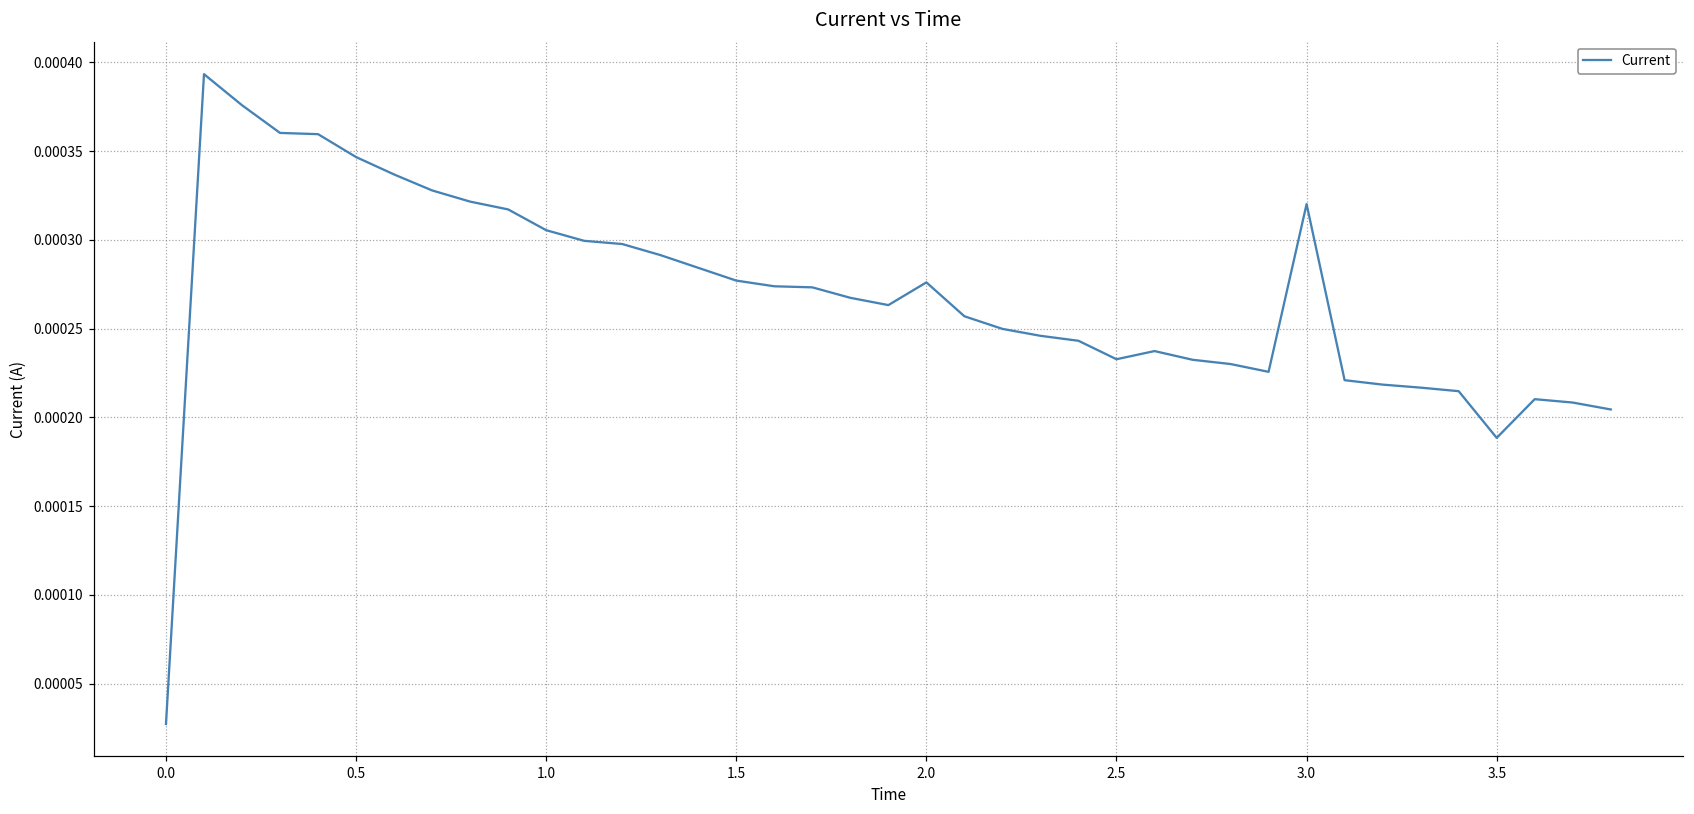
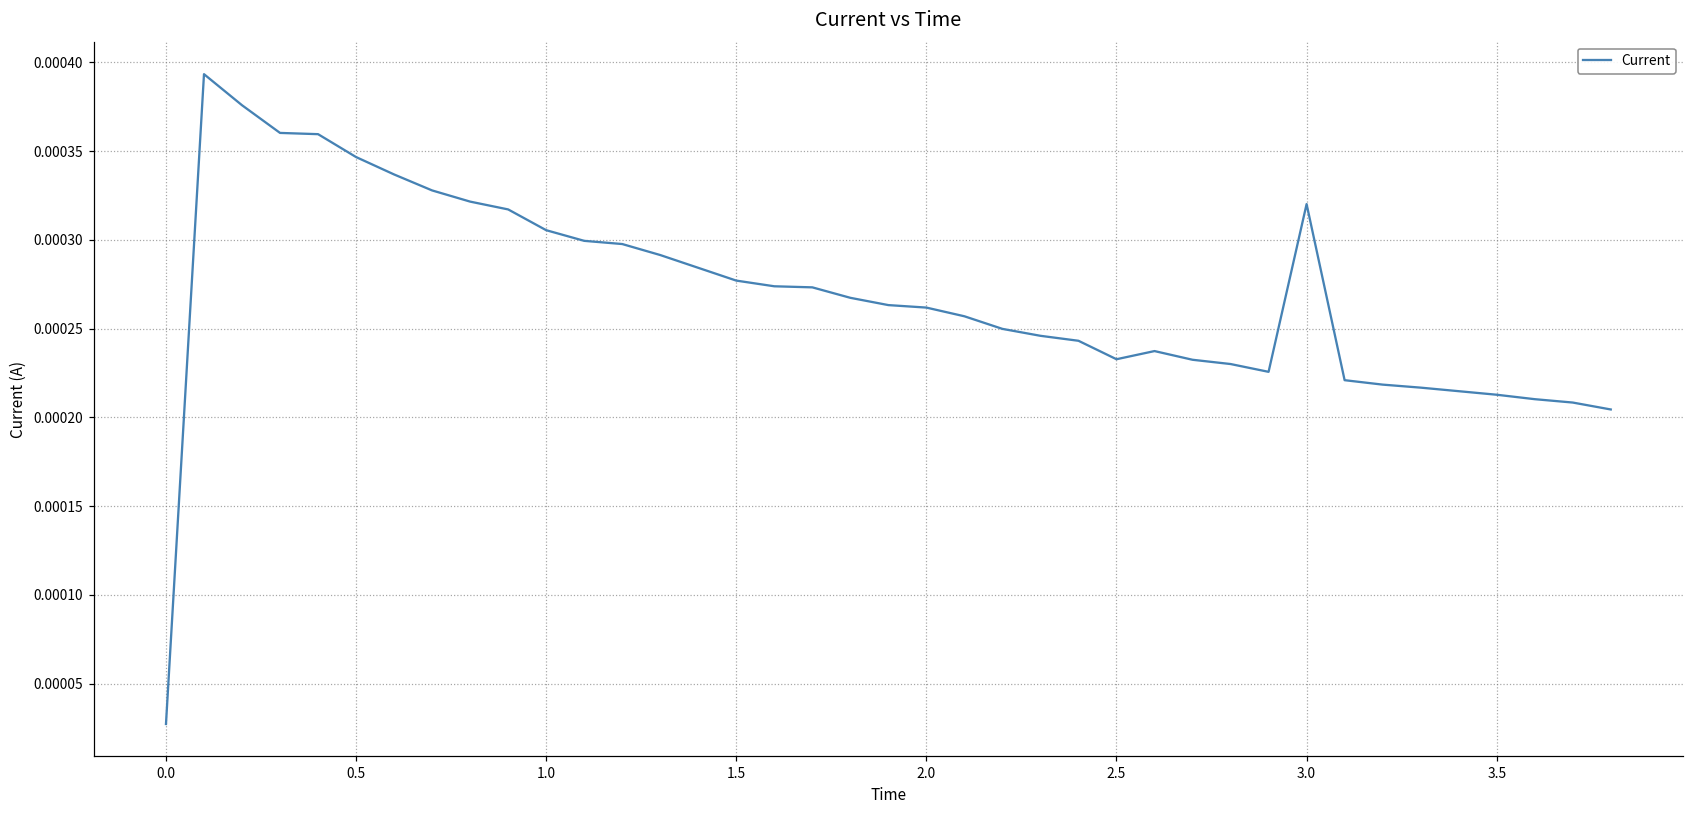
  {
    "0.0": 0.000027,
    "0.5": 0.000347,
    "1.0": 0.000306,
    "1.5": 0.000277,
-   "2.0": 0.000276,
+   "2.0": 0.000262,
    "2.5": 0.000233,
    "3.0": 0.000320,
-   "3.5": 0.000189
+   "3.5": 0.000213
  }
